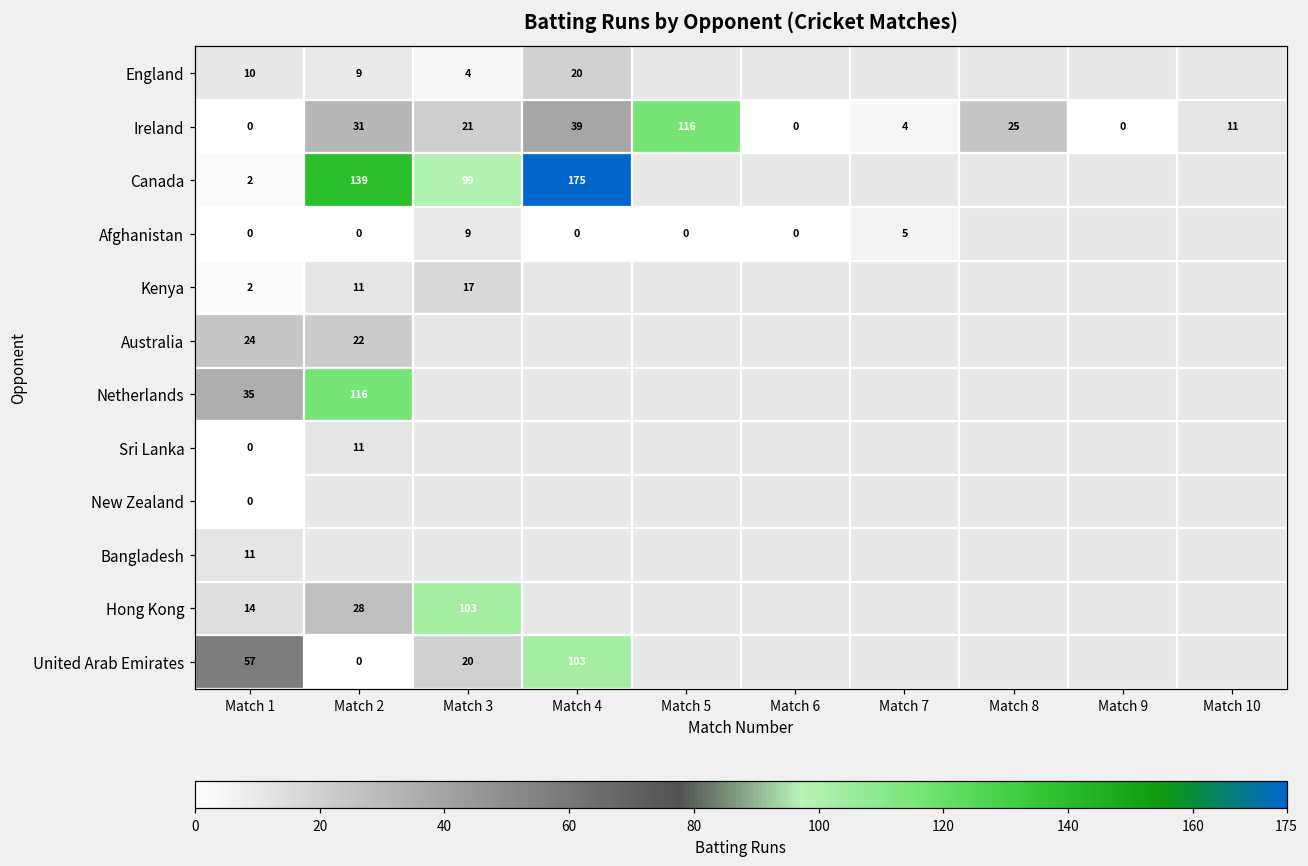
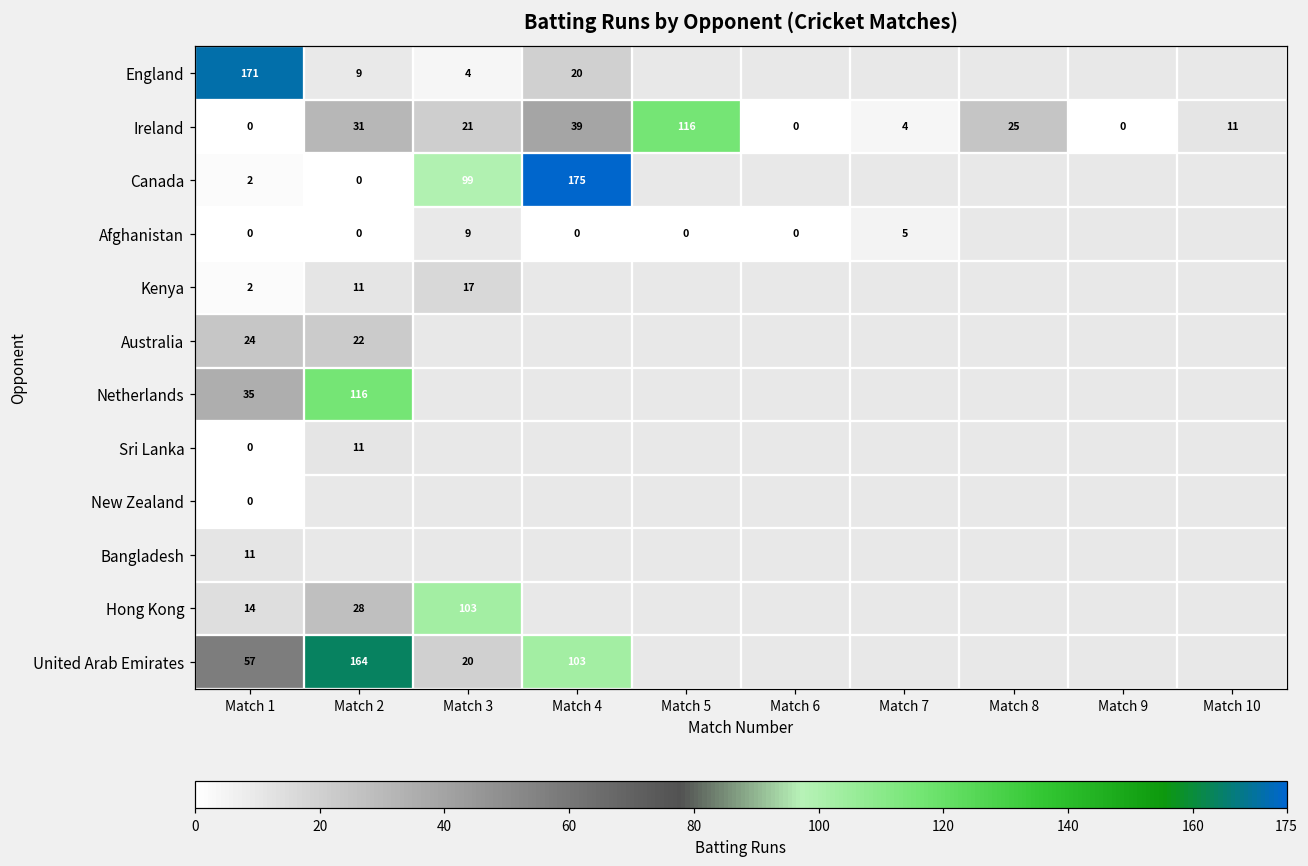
  {
    "England": {
-     "Match 1": 10,
+     "Match 1": 171,
      "Match 2": 9,
      "Match 3": 4,
      "Match 4": 20
    },
    "Ireland": {
      "Match 1": 0,
      "Match 2": 31,
      "Match 3": 21,
      "Match 4": 39,
      "Match 5": 116,
      "Match 6": 0,
      "Match 7": 4,
      "Match 8": 25,
      "Match 9": 0,
      "Match 10": 11
    },
    "Canada": {
      "Match 1": 2,
-     "Match 2": 139,
+     "Match 2": 0,
      "Match 3": 99,
      "Match 4": 175
    },
    "Afghanistan": {
      "Match 1": 0,
      "Match 2": 0,
      "Match 3": 9,
      "Match 4": 0,
      "Match 5": 0,
      "Match 6": 0,
      "Match 7": 5
    },
    "Kenya": {
      "Match 1": 2,
      "Match 2": 11,
      "Match 3": 17
    },
    "Australia": {
      "Match 1": 24,
      "Match 2": 22
    },
    "Netherlands": {
      "Match 1": 35,
      "Match 2": 116
    },
    "Sri Lanka": {
      "Match 1": 0,
      "Match 2": 11
    },
    "New Zealand": {
      "Match 1": 0
    },
    "Bangladesh": {
      "Match 1": 11
    },
    "Hong Kong": {
      "Match 1": 14,
      "Match 2": 28,
      "Match 3": 103
    },
    "United Arab Emirates": {
      "Match 1": 57,
-     "Match 2": 0,
+     "Match 2": 164,
      "Match 3": 20,
      "Match 4": 103
    }
  }
